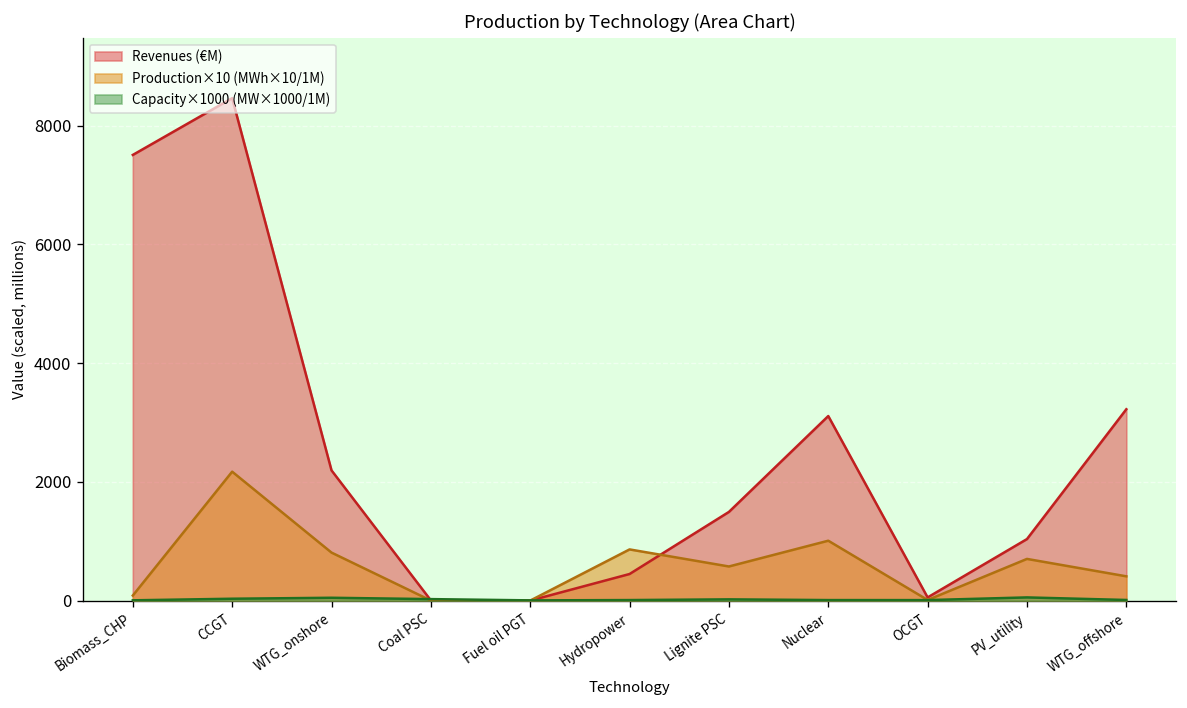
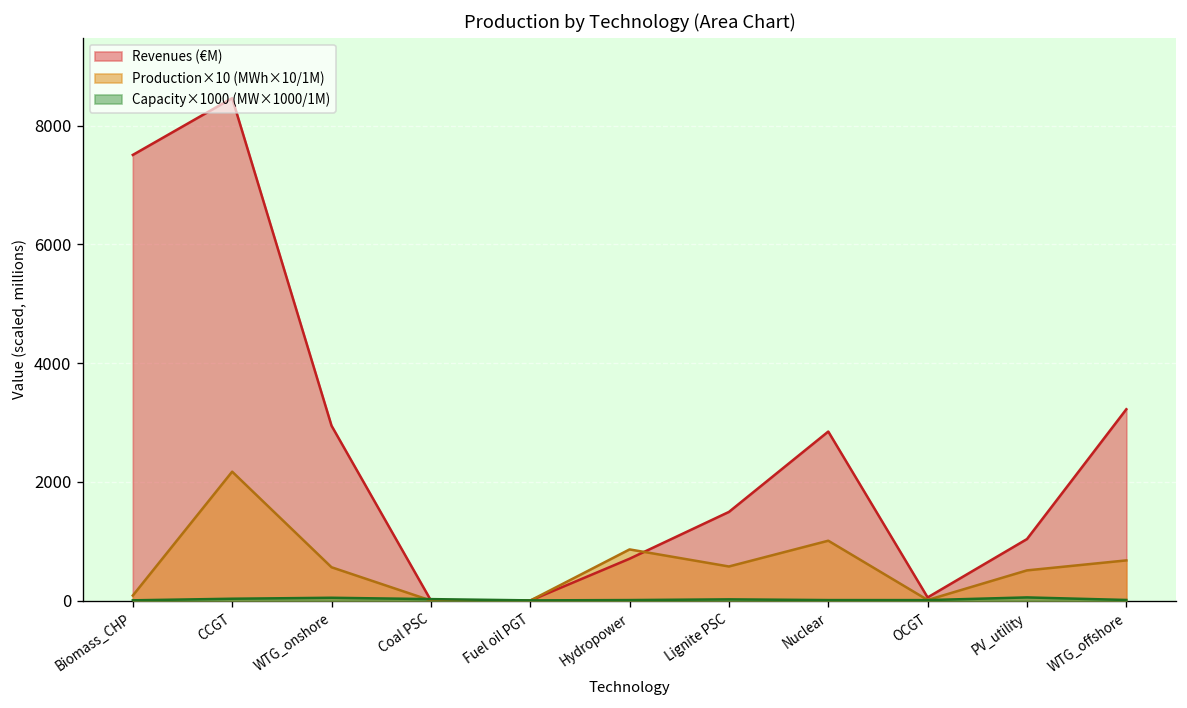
  {
    "Revenues (€M)": {
      "Biomass_CHP": 7500,
-     "WTG_onshore": 2200,
-     "Hydropower": 400,
+     "WTG_onshore": 2900,
+     "Hydropower": 700,
      "Lignite PSC": 1500,
-     "Nuclear": 3100,
+     "Nuclear": 2800,
      "PV_utility": 1000,
      "WTG_offshore": 3200
    },
    "Production×10 (MWh×10/1M)": {
      "Biomass_CHP": 100,
      "CCGT": 2200,
-     "WTG_onshore": 800,
+     "WTG_onshore": 600,
      "Hydropower": 900,
      "Lignite PSC": 600,
      "Nuclear": 1000,
-     "PV_utility": 700,
-     "WTG_offshore": 400
+     "PV_utility": 500,
+     "WTG_offshore": 700
    },
    "Capacity×1000 (MW×1000/1M)": {
      "Biomass_CHP": 0,
      "CCGT": 0,
      "WTG_onshore": 0,
      "Hydropower": 0,
      "Lignite PSC": 0,
      "Nuclear": 0,
      "PV_utility": 100,
      "WTG_offshore": 0
    }
  }
